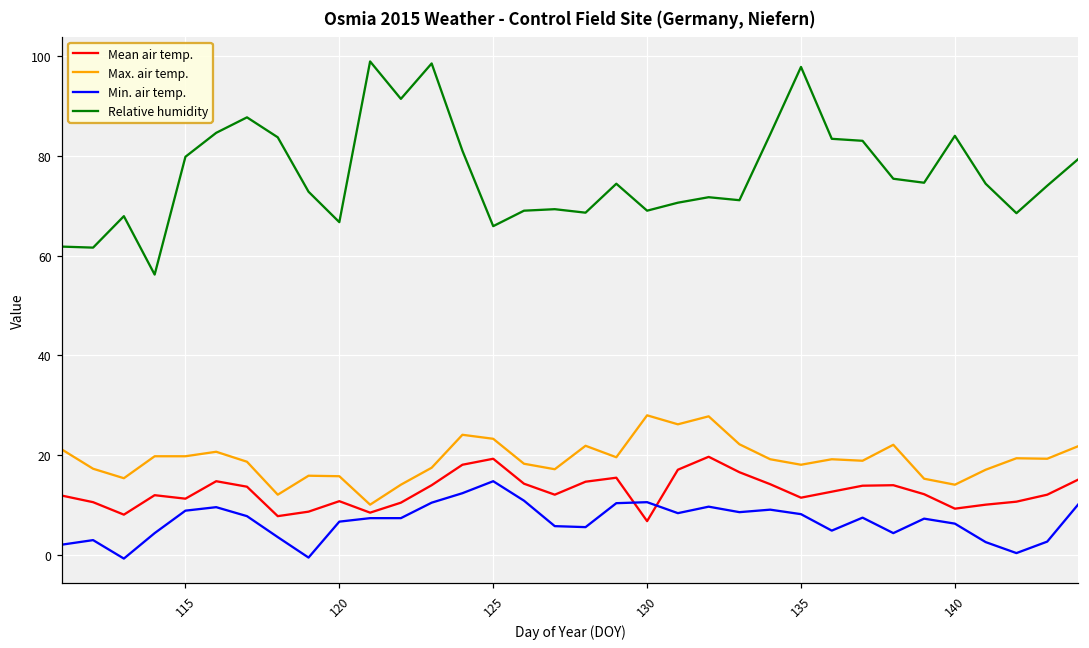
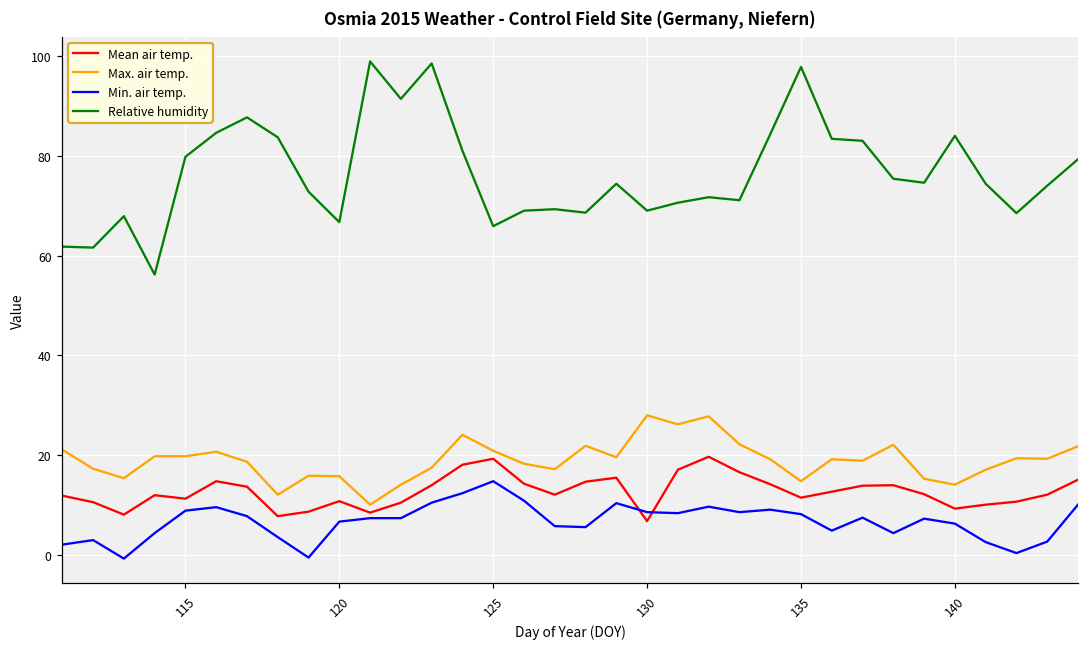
  {
    "Mean air temp.": {
      "115": 11,
      "120": 11,
      "125": 19,
      "130": 7,
      "135": 12,
      "140": 9
    },
    "Max. air temp.": {
      "115": 20,
      "120": 16,
-     "125": 23,
+     "125": 21,
      "130": 28,
-     "135": 18,
+     "135": 15,
      "140": 14
    },
    "Min. air temp.": {
      "115": 9,
      "120": 7,
      "125": 15,
-     "130": 11,
+     "130": 9,
      "135": 8,
      "140": 6
    },
    "Relative humidity": {
      "115": 80,
      "120": 67,
      "125": 66,
      "130": 69,
      "135": 98,
      "140": 84
    }
  }
